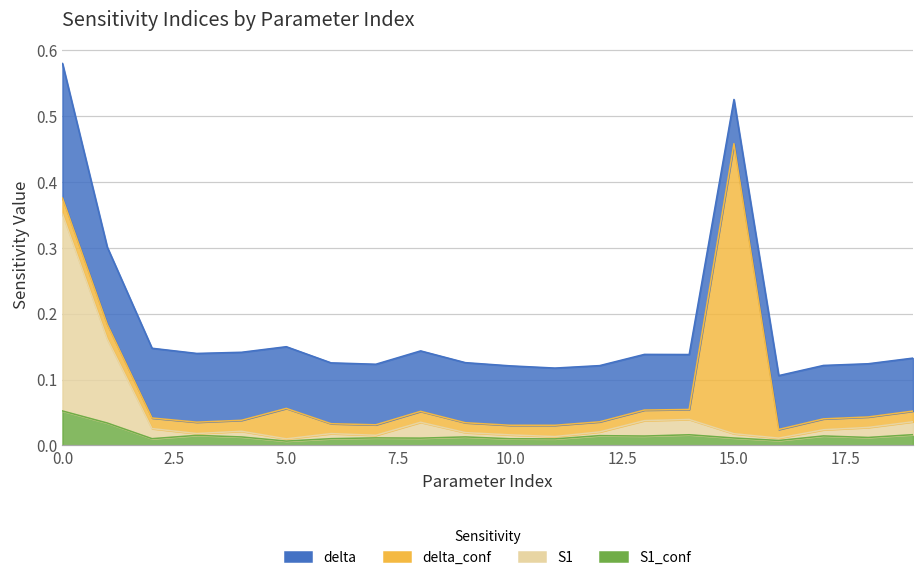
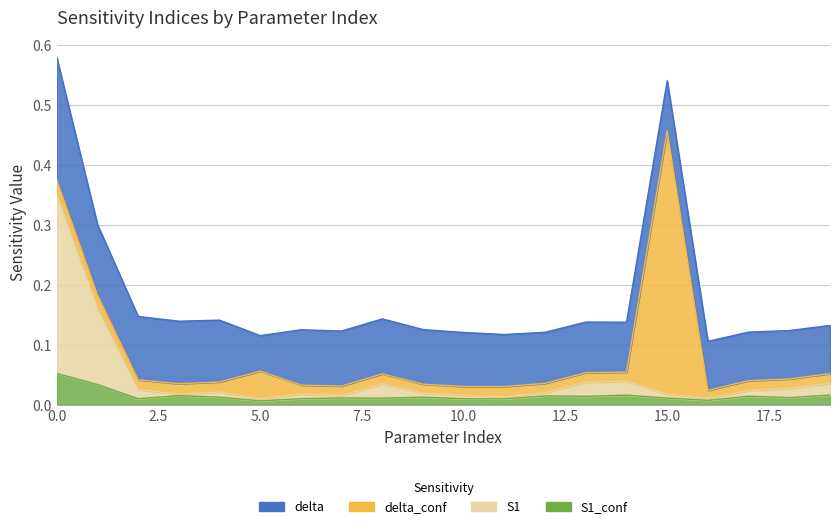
  {
    "S1_conf": {
      "0.0": 0.05,
      "10.0": 0.01,
      "15.0": 0.01
    },
    "S1": {
      "0.0": 0.30,
      "10.0": 0.01,
      "15.0": 0.01
    },
    "delta_conf": {
      "0.0": 0.02,
      "5.0": 0.05,
      "10.0": 0.01,
      "15.0": 0.44
    },
    "delta": {
      "0.0": 0.20,
-     "5.0": 0.09,
+     "5.0": 0.06,
      "10.0": 0.09,
-     "15.0": 0.07
+     "15.0": 0.08
    }
  }
